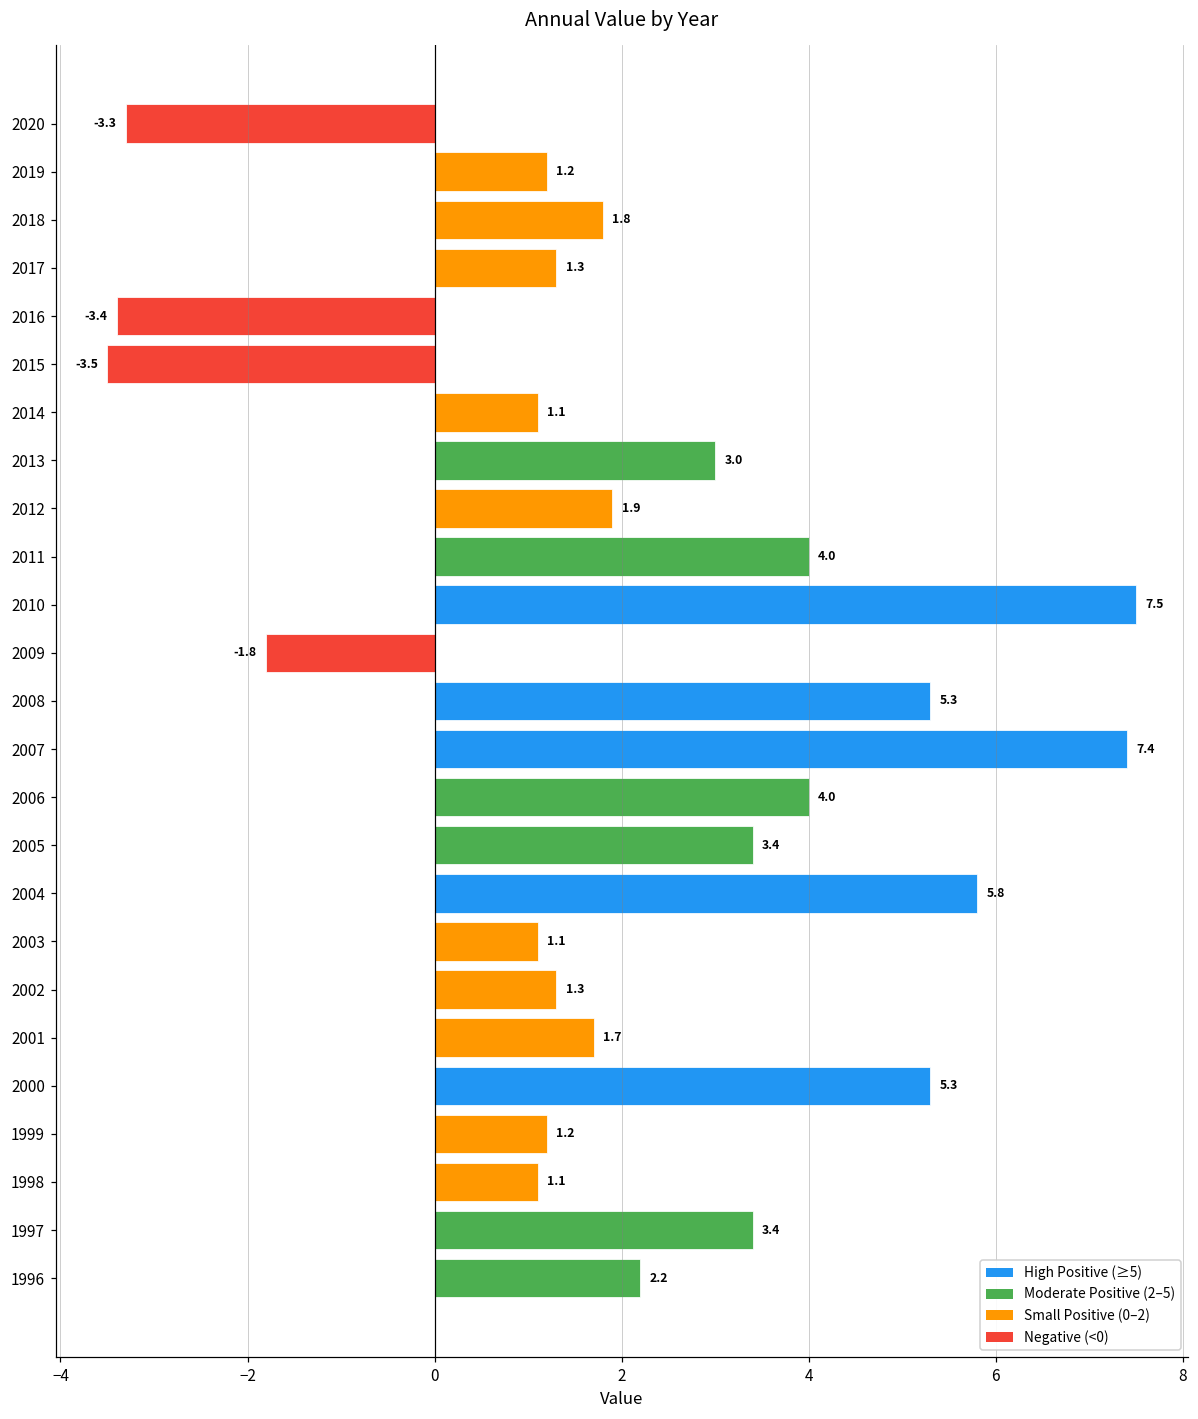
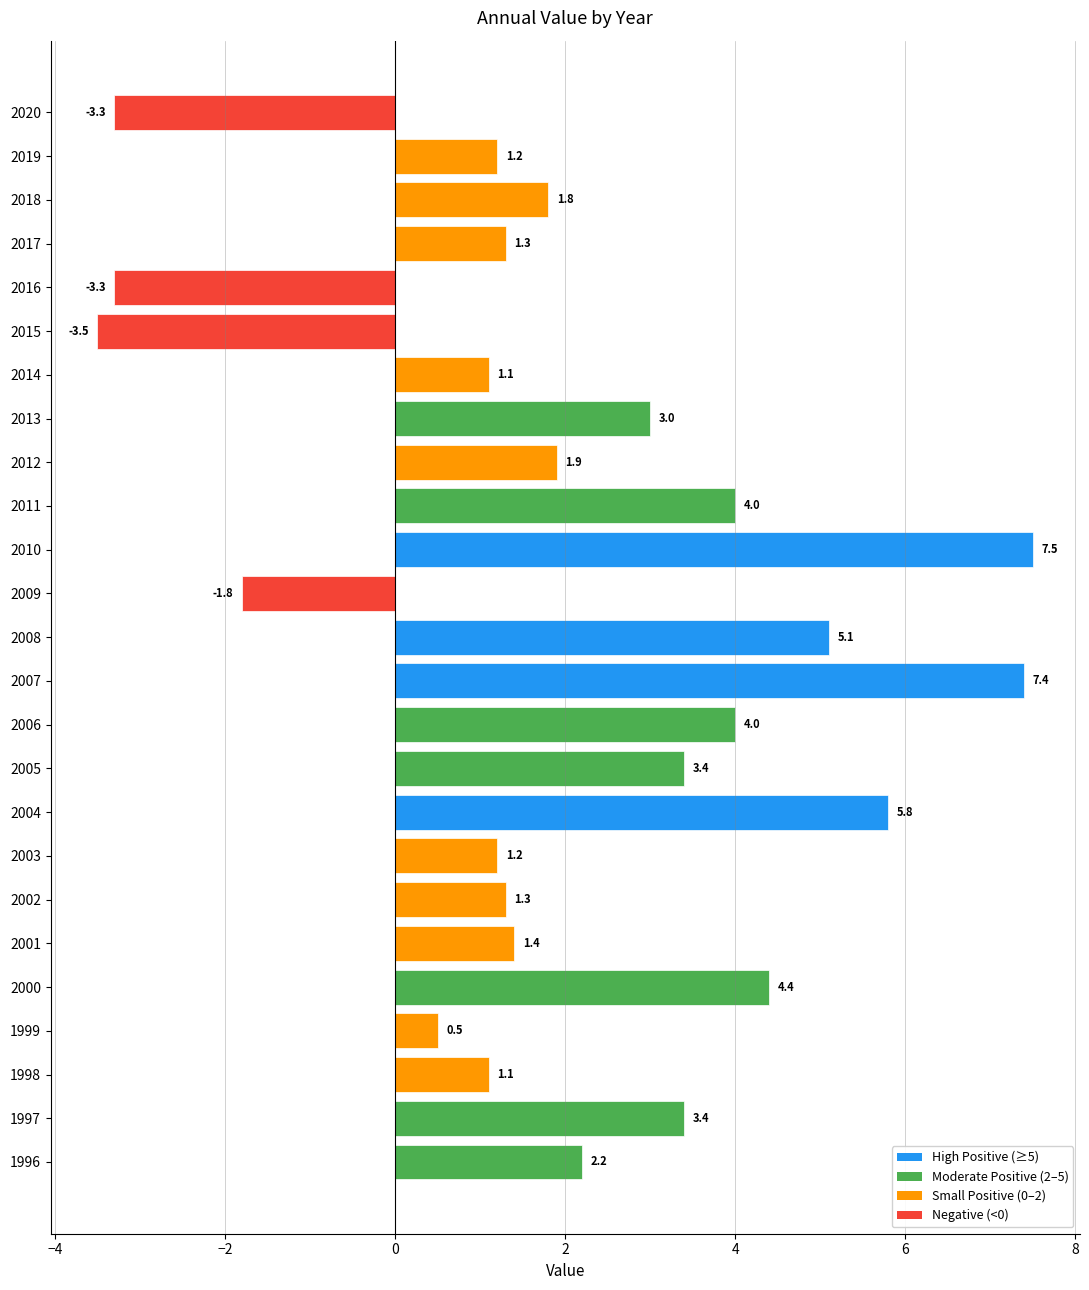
  {
    "2020": -3.3,
    "2019": 1.2,
    "2018": 1.8,
    "2017": 1.3,
-   "2016": -3.4,
+   "2016": -3.3,
    "2015": -3.5,
    "2014": 1.1,
    "2013": 3.0,
    "2012": 1.9,
    "2011": 4.0,
    "2010": 7.5,
    "2009": -1.8,
-   "2008": 5.3,
+   "2008": 5.1,
    "2007": 7.4,
    "2006": 4.0,
    "2005": 3.4,
    "2004": 5.8,
-   "2003": 1.1,
+   "2003": 1.2,
    "2002": 1.3,
-   "2001": 1.7,
-   "2000": 5.3,
-   "1999": 1.2,
+   "2001": 1.4,
+   "2000": 4.4,
+   "1999": 0.5,
    "1998": 1.1,
    "1997": 3.4,
    "1996": 2.2
  }
